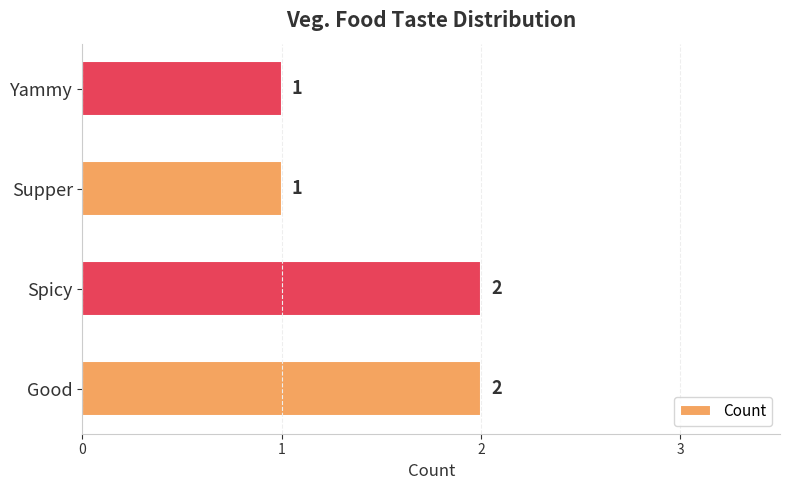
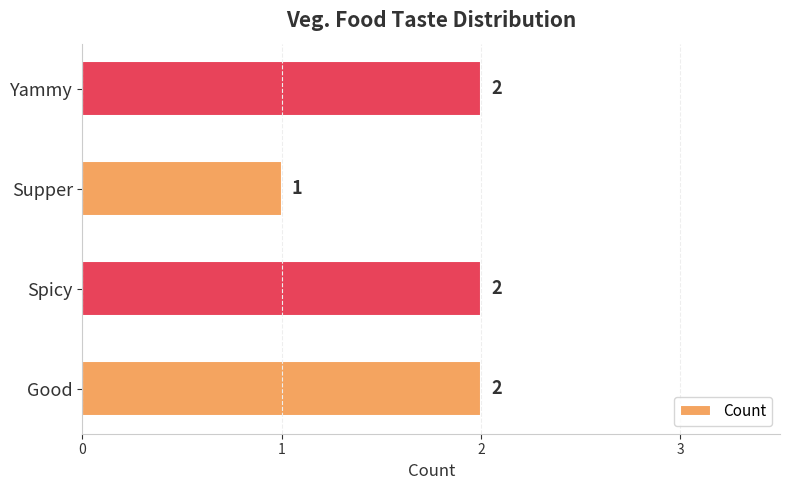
  {
-   "Yammy": 1,
+   "Yammy": 2,
    "Supper": 1,
    "Spicy": 2,
    "Good": 2
  }
